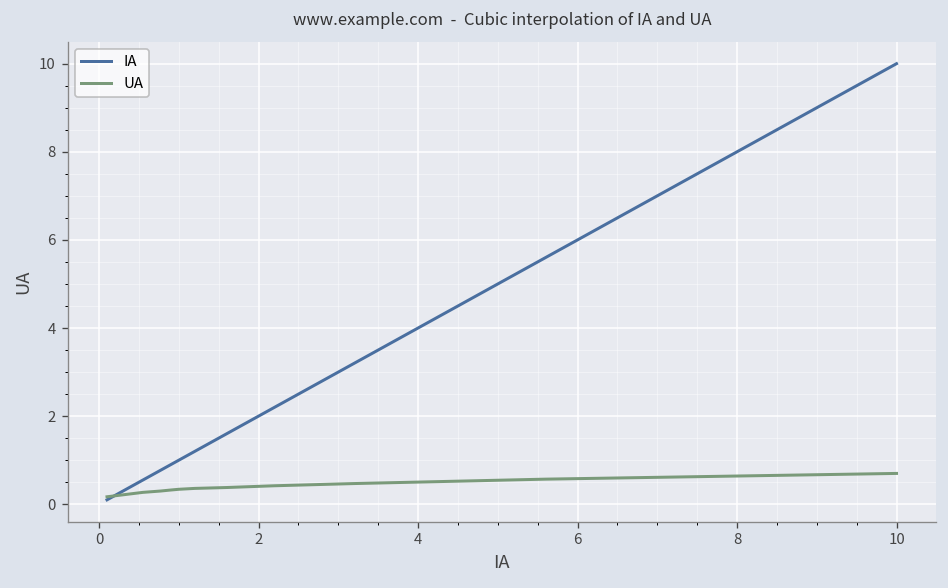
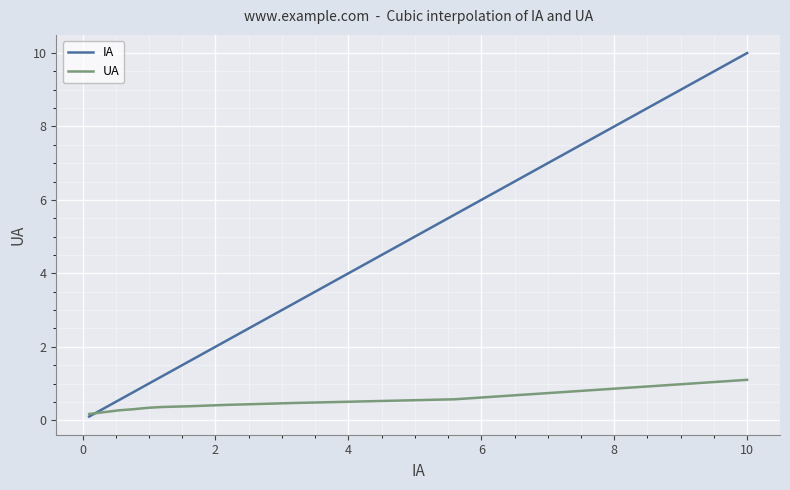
  {
    "IA": {
      "10": 10.0
    },
    "UA": {
-     "10": 0.7
+     "10": 1.1
    }
  }
